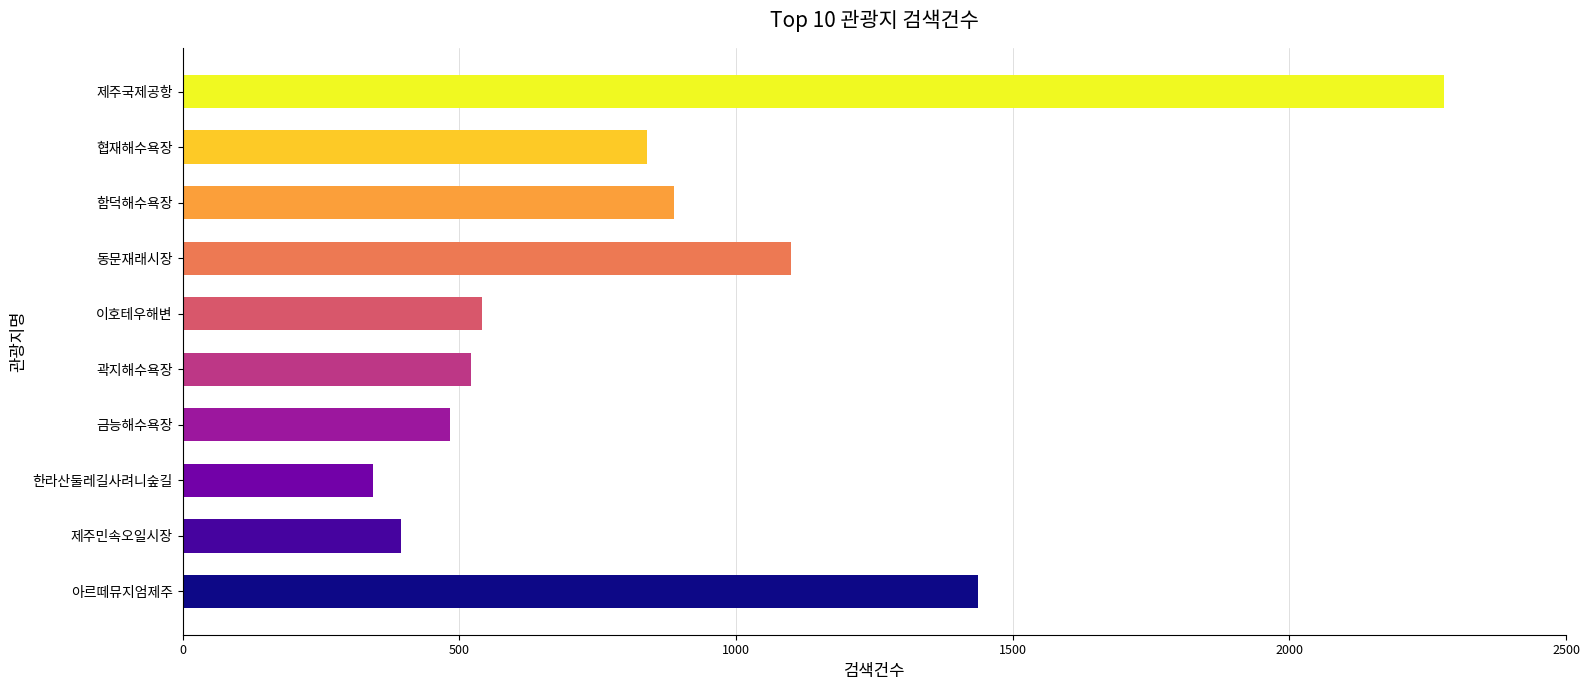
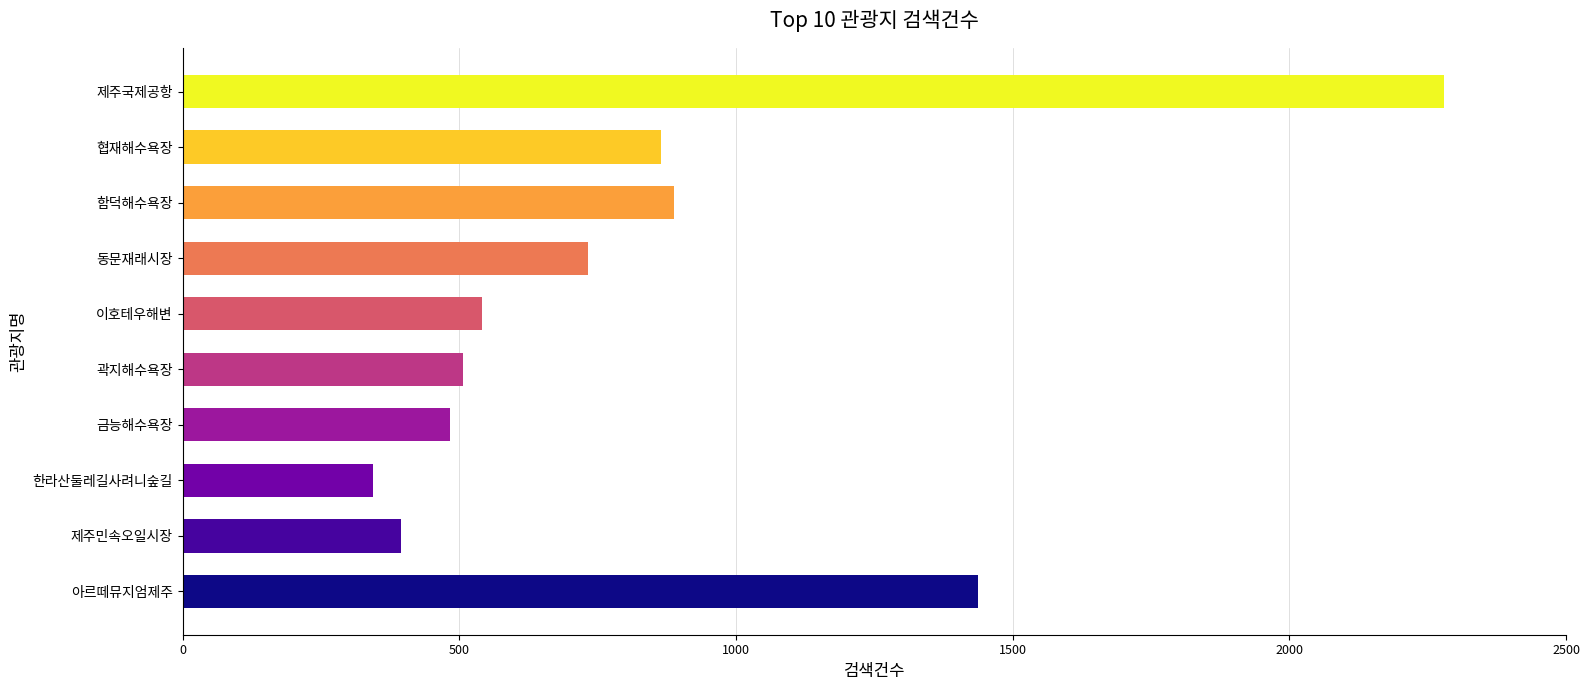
  {
    "제주국제공항": 2280,
-   "협재해수욕장": 840,
+   "협재해수욕장": 870,
    "함덕해수욕장": 890,
-   "동문재래시장": 1100,
+   "동문재래시장": 730,
    "이호테우해변": 540,
-   "곽지해수욕장": 520,
+   "곽지해수욕장": 510,
    "금능해수욕장": 480,
    "한라산둘레길사려니숲길": 340,
    "제주민속오일시장": 390,
    "아르떼뮤지엄제주": 1440
  }
